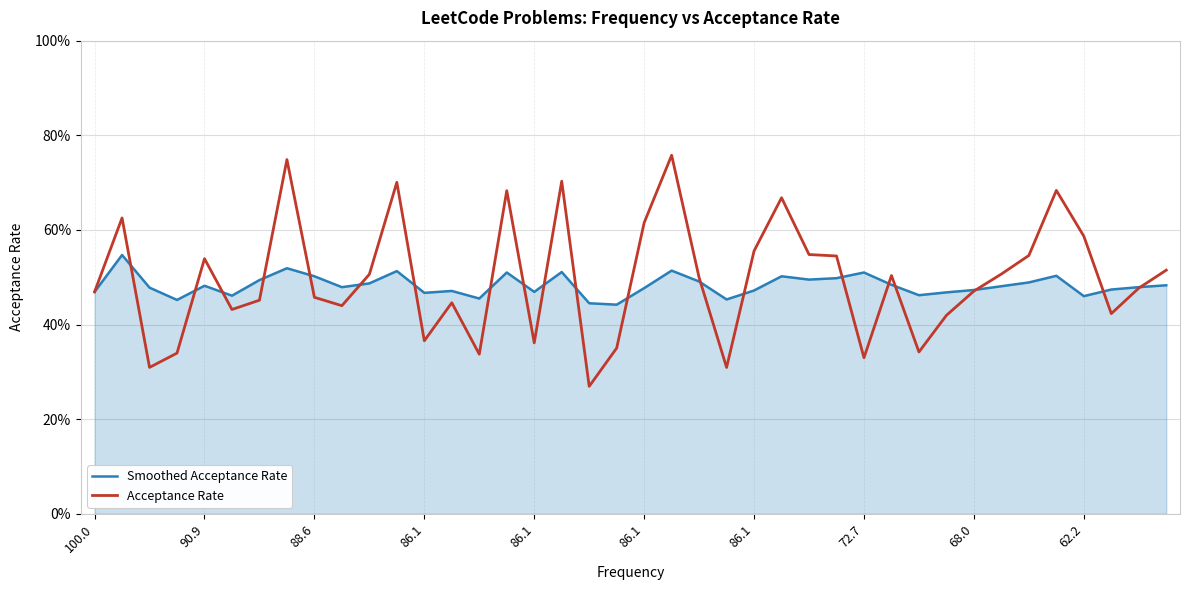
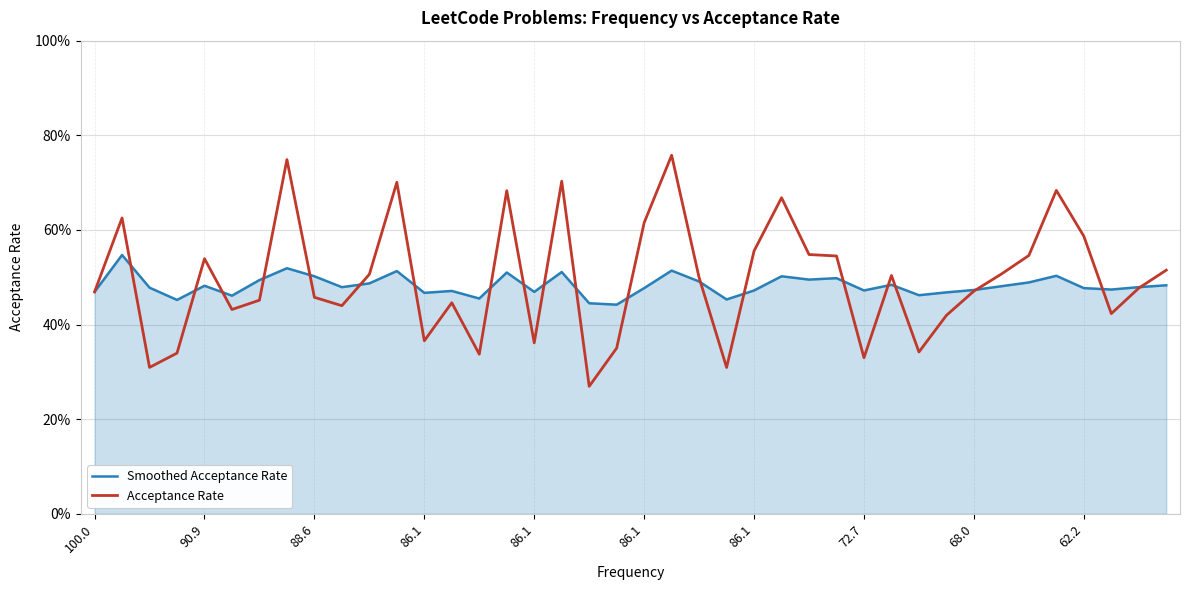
  {
    "Smoothed Acceptance Rate": {
      "90.9": "48%",
      "88.6": "50%",
-     "72.7": "51%",
-     "62.2": "46%"
+     "72.7": "47%",
+     "62.2": "48%"
    },
    "Acceptance Rate": {
      "90.9": "54%",
      "88.6": "46%",
      "72.7": "33%",
      "62.2": "59%"
    }
  }
